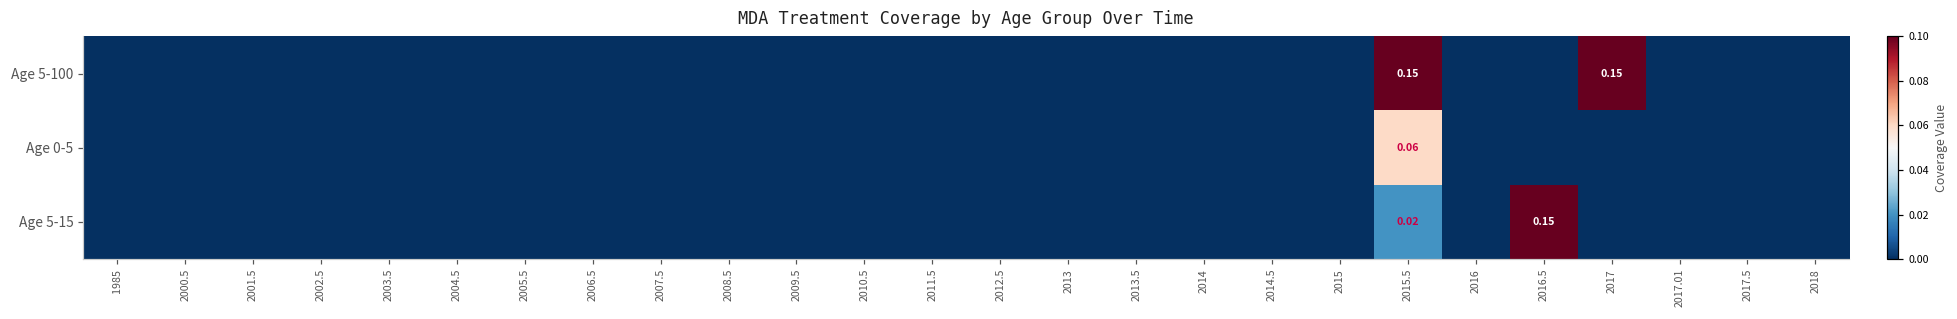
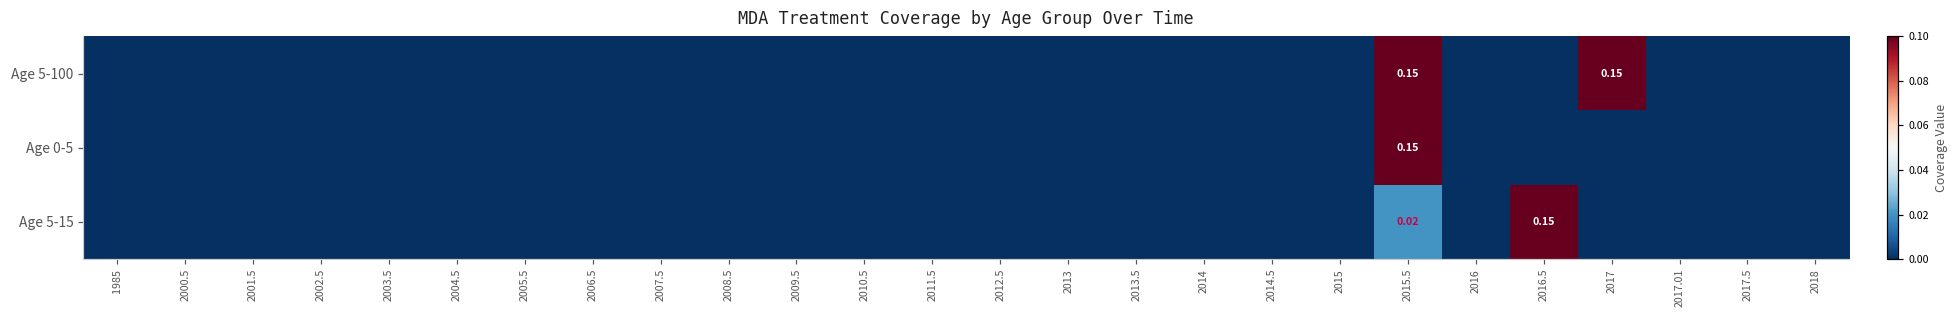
  {
    "Age 5-100": {
      "2015.5": 0.15,
      "2017": 0.15
    },
    "Age 0-5": {
-     "2015.5": 0.06
+     "2015.5": 0.15
    },
    "Age 5-15": {
      "2015.5": 0.02,
      "2016.5": 0.15
    }
  }
